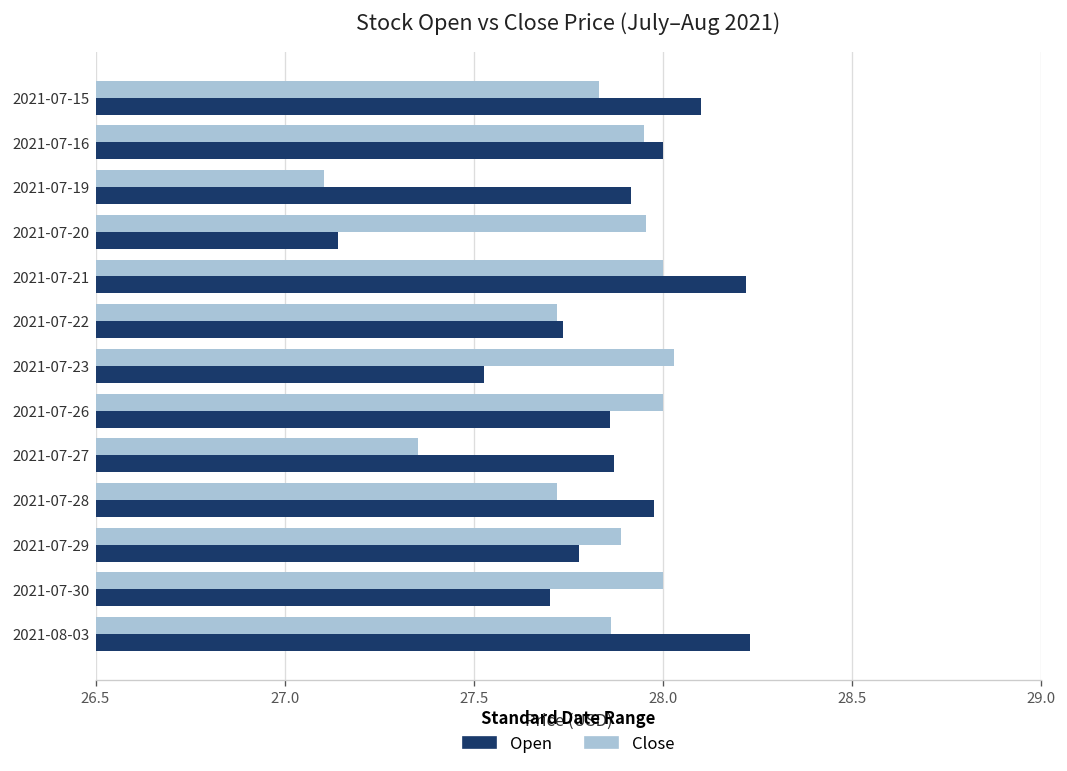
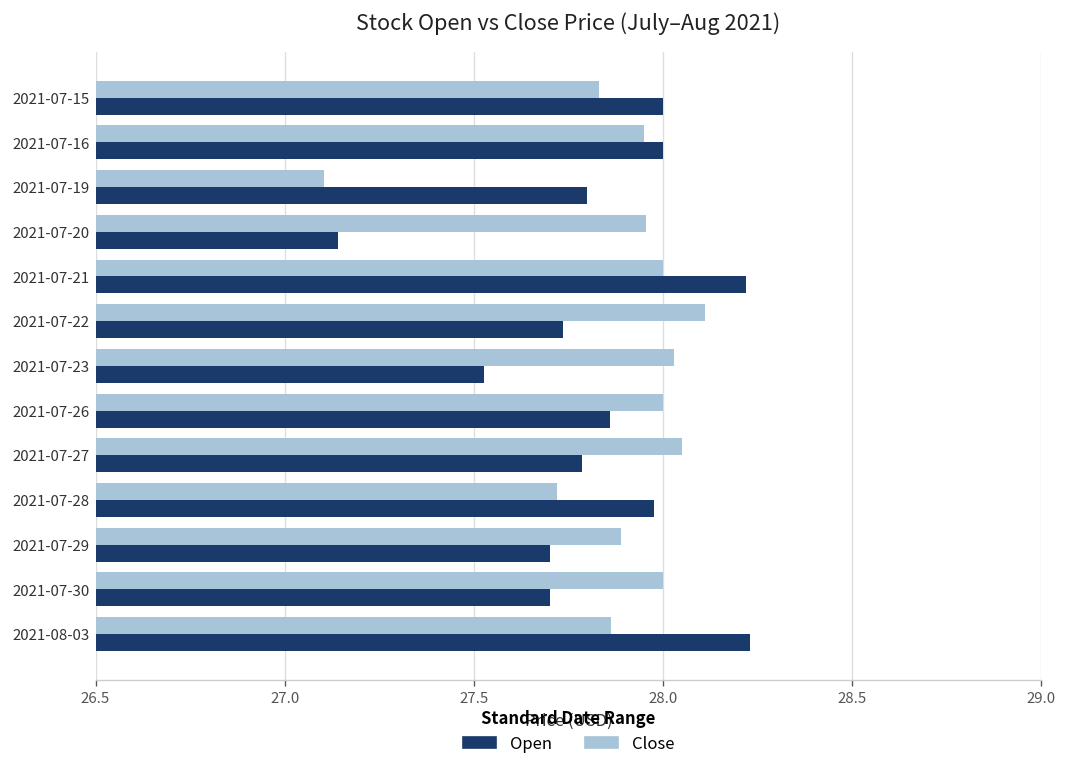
  {
    "Open": {
-     "2021-07-15": 28.1,
+     "2021-07-15": 28.0,
      "2021-07-16": 28.00,
-     "2021-07-19": 27.91,
+     "2021-07-19": 27.80,
      "2021-07-20": 27.14,
      "2021-07-21": 28.22,
      "2021-07-22": 27.74,
      "2021-07-23": 27.53,
      "2021-07-26": 27.86,
-     "2021-07-27": 27.87,
+     "2021-07-27": 27.79,
      "2021-07-28": 27.98,
-     "2021-07-29": 27.78,
+     "2021-07-29": 27.70,
      "2021-07-30": 27.70,
      "2021-08-03": 28.23
    },
    "Close": {
      "2021-07-15": 27.83,
      "2021-07-16": 27.95,
      "2021-07-19": 27.10,
      "2021-07-20": 27.95,
      "2021-07-21": 28.00,
-     "2021-07-22": 27.72,
+     "2021-07-22": 28.11,
      "2021-07-23": 28.03,
      "2021-07-26": 28.00,
-     "2021-07-27": 27.35,
+     "2021-07-27": 28.05,
      "2021-07-28": 27.72,
      "2021-07-29": 27.89,
      "2021-07-30": 28.00,
      "2021-08-03": 27.86
    }
  }
